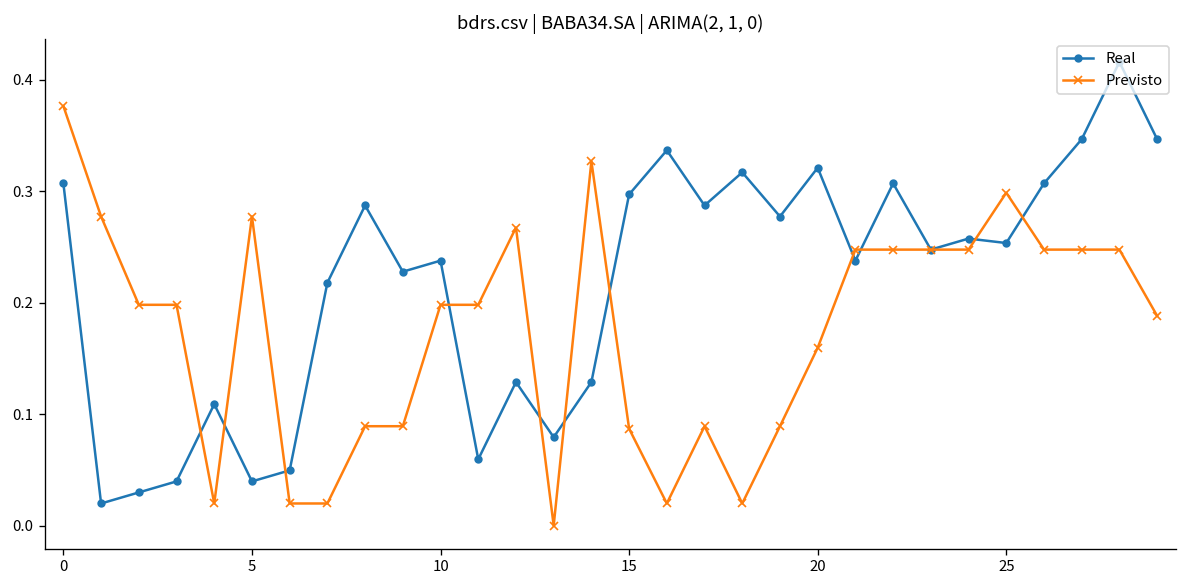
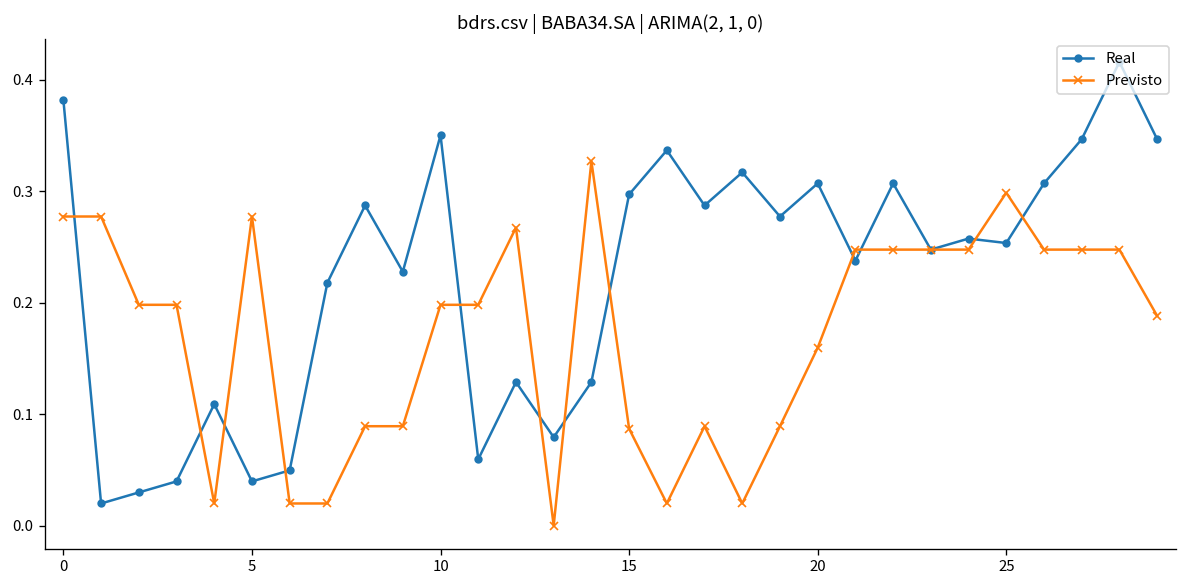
  {
    "Real": {
-     "0": 0.31,
+     "0": 0.38,
      "5": 0.04,
-     "10": 0.24,
+     "10": 0.35,
      "15": 0.30,
-     "20": 0.32,
+     "20": 0.31,
      "25": 0.25
    },
    "Previsto": {
-     "0": 0.38,
+     "0": 0.28,
      "5": 0.28,
      "10": 0.20,
      "15": 0.09,
      "20": 0.16,
      "25": 0.30
    }
  }
